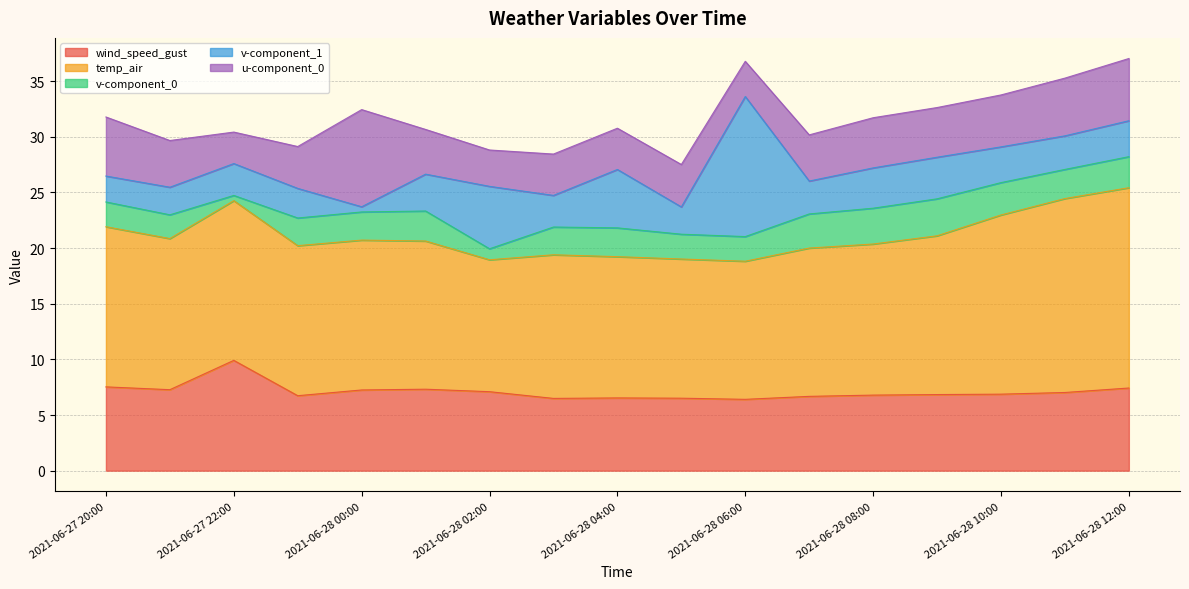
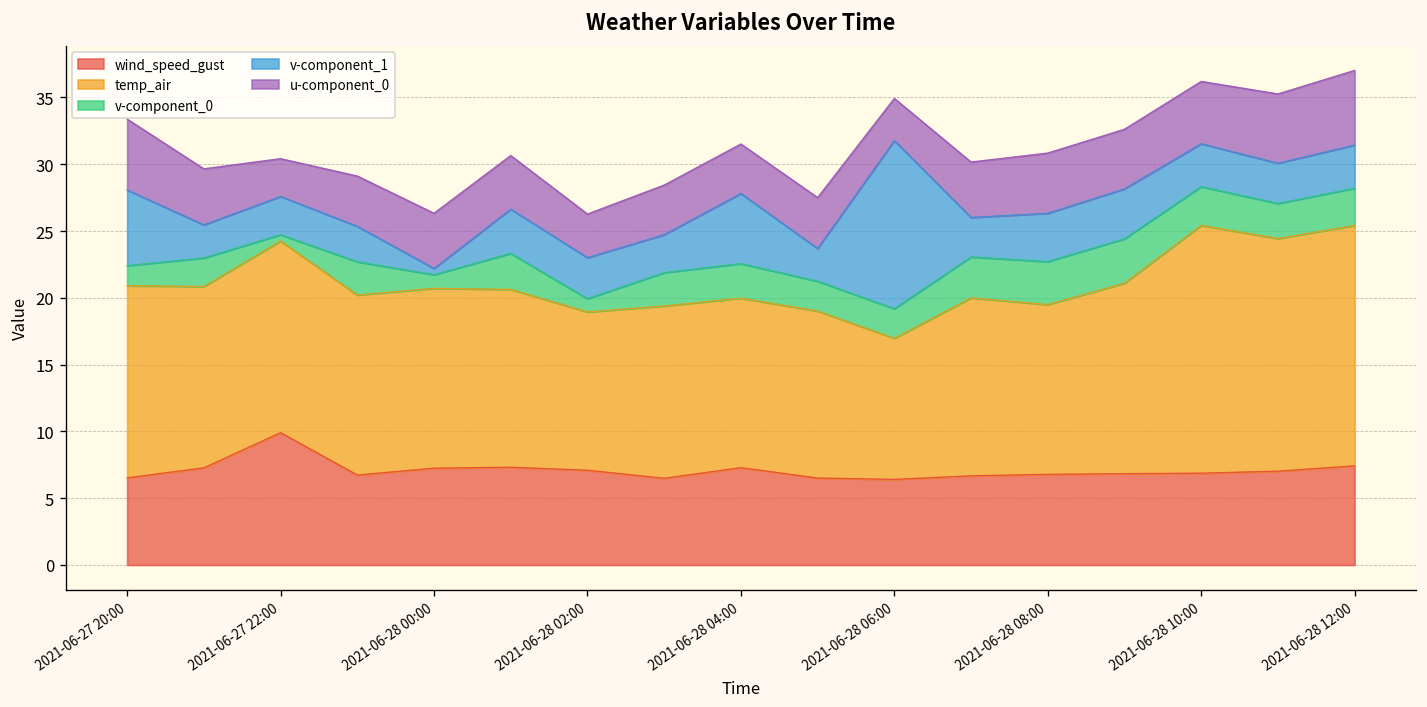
  {
    "wind_speed_gust": {
-     "2021-06-27 20:00": 7.5,
+     "2021-06-27 20:00": 6.5,
      "2021-06-27 22:00": 9.9,
      "2021-06-28 00:00": 7.2,
      "2021-06-28 02:00": 7.1,
-     "2021-06-28 04:00": 6.5,
+     "2021-06-28 04:00": 7.3,
      "2021-06-28 06:00": 6.4,
      "2021-06-28 08:00": 6.8,
      "2021-06-28 10:00": 6.9,
      "2021-06-28 12:00": 7.4
    },
    "temp_air": {
      "2021-06-27 20:00": 14.4,
      "2021-06-27 22:00": 14.3,
      "2021-06-28 00:00": 13.5,
      "2021-06-28 02:00": 11.8,
      "2021-06-28 04:00": 12.7,
-     "2021-06-28 06:00": 12.4,
-     "2021-06-28 08:00": 13.6,
-     "2021-06-28 10:00": 16.1,
+     "2021-06-28 06:00": 10.6,
+     "2021-06-28 08:00": 12.7,
+     "2021-06-28 10:00": 18.5,
      "2021-06-28 12:00": 18.0
    },
    "v-component_0": {
-     "2021-06-27 20:00": 2.2,
+     "2021-06-27 20:00": 1.5,
      "2021-06-27 22:00": 0.5,
-     "2021-06-28 00:00": 2.5,
+     "2021-06-28 00:00": 1.0,
      "2021-06-28 02:00": 1.0,
      "2021-06-28 04:00": 2.6,
      "2021-06-28 06:00": 2.2,
      "2021-06-28 08:00": 3.2,
      "2021-06-28 10:00": 2.9,
      "2021-06-28 12:00": 2.8
    },
    "v-component_1": {
-     "2021-06-27 20:00": 2.3,
+     "2021-06-27 20:00": 5.7,
      "2021-06-27 22:00": 2.9,
      "2021-06-28 00:00": 0.5,
-     "2021-06-28 02:00": 5.6,
+     "2021-06-28 02:00": 3.1,
      "2021-06-28 04:00": 5.2,
      "2021-06-28 06:00": 12.6,
      "2021-06-28 08:00": 3.6,
      "2021-06-28 10:00": 3.2,
      "2021-06-28 12:00": 3.2
    },
    "u-component_0": {
      "2021-06-27 20:00": 5.3,
      "2021-06-27 22:00": 2.8,
-     "2021-06-28 00:00": 8.7,
+     "2021-06-28 00:00": 4.1,
      "2021-06-28 02:00": 3.3,
      "2021-06-28 04:00": 3.7,
      "2021-06-28 06:00": 3.2,
      "2021-06-28 08:00": 4.5,
      "2021-06-28 10:00": 4.7,
      "2021-06-28 12:00": 5.6
    }
  }
